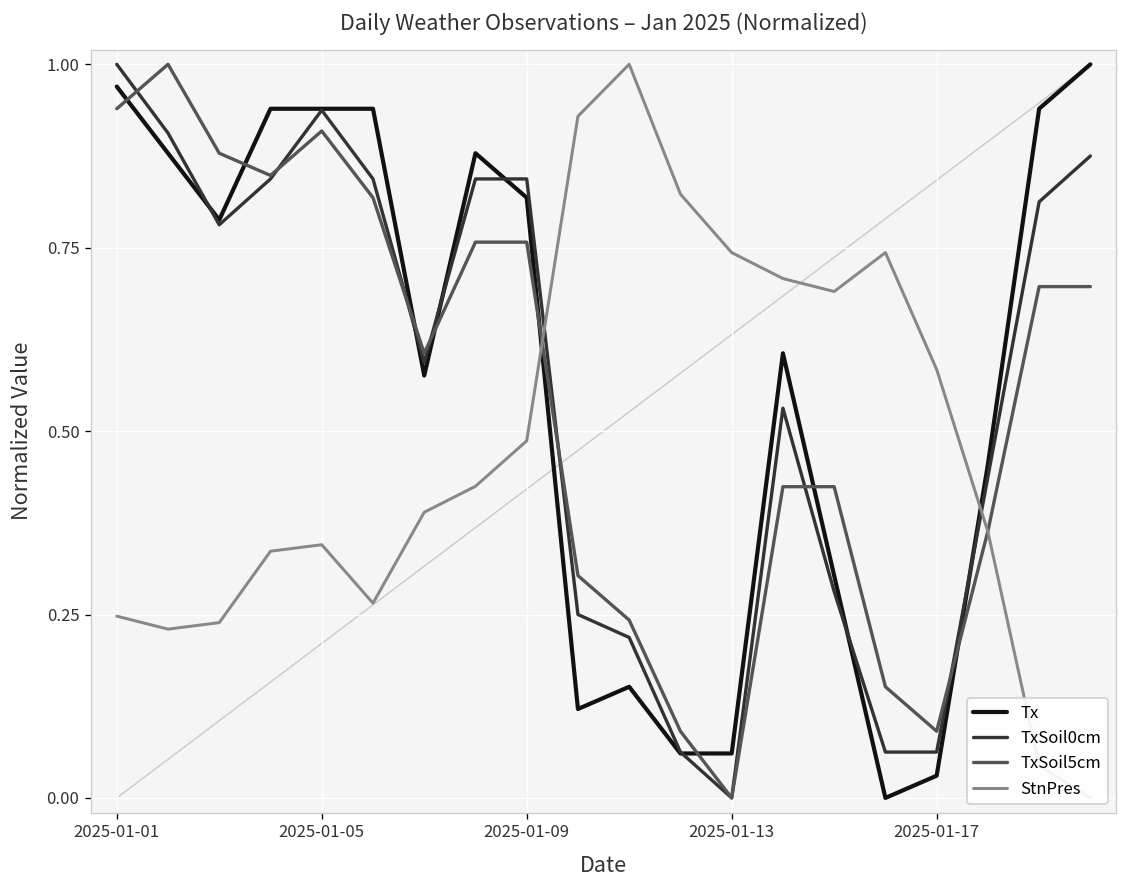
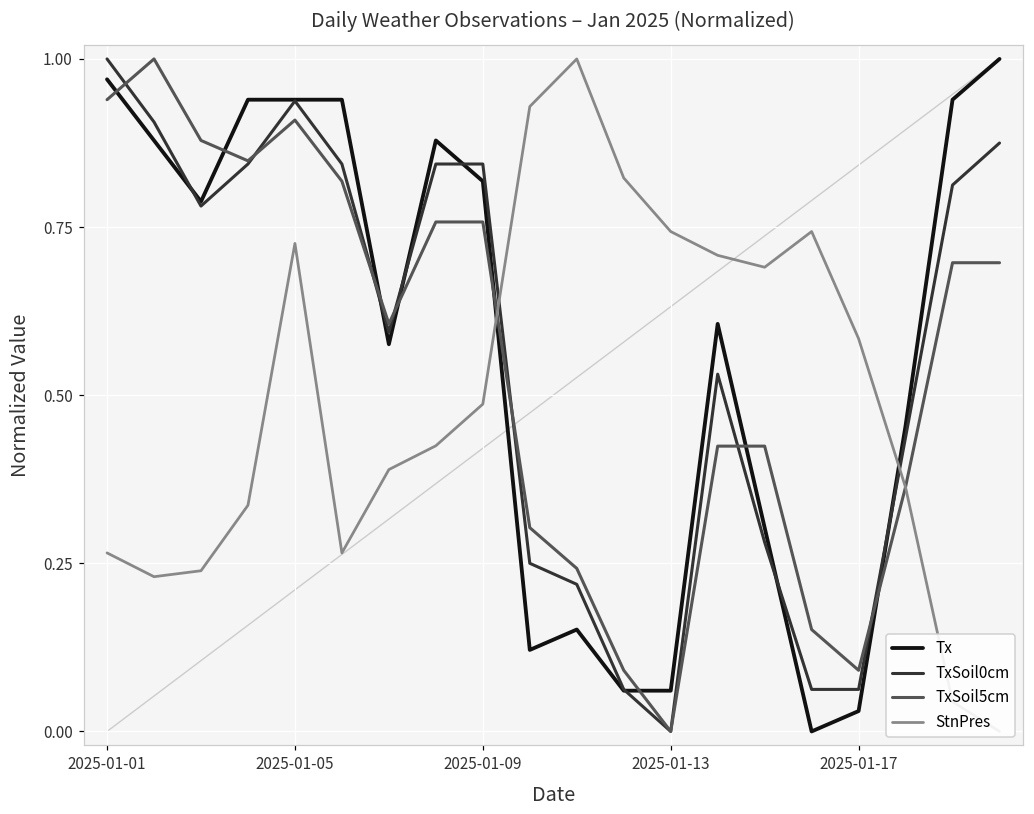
  {
    "StnPres": {
-     "2025-01-01": 0.25,
-     "2025-01-05": 0.35,
+     "2025-01-01": 0.27,
+     "2025-01-05": 0.73,
      "2025-01-09": 0.49,
      "2025-01-13": 0.74,
      "2025-01-17": 0.58
    }
  }
